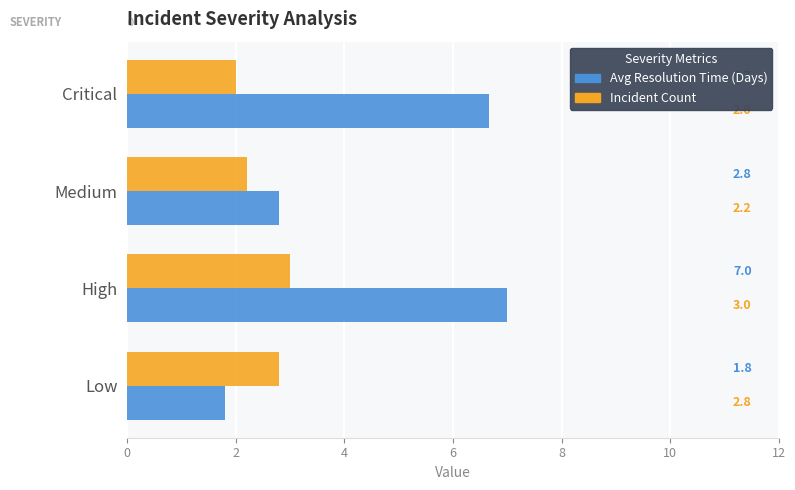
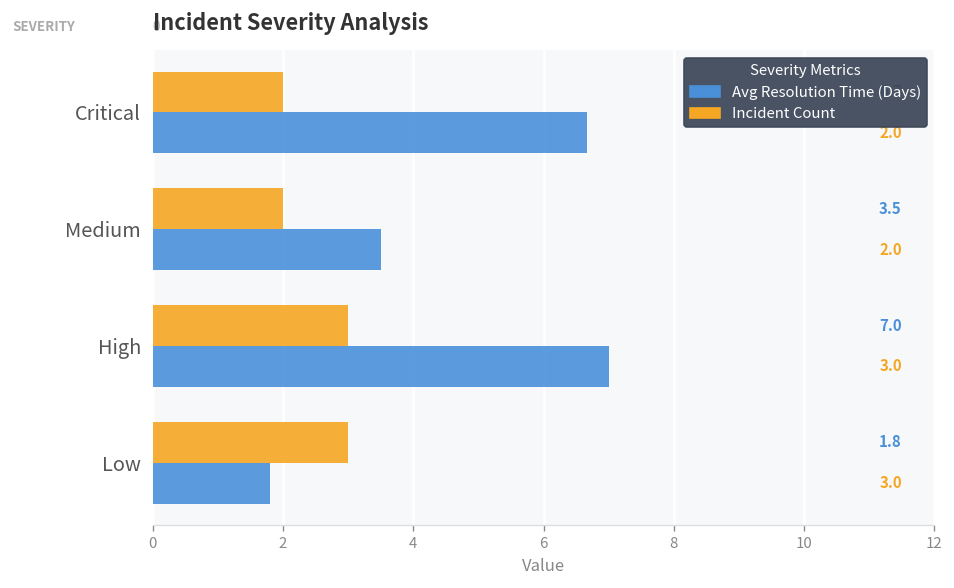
  {
    "Avg Resolution Time (Days)": {
-     "Medium": 2.8
+     "Medium": 3.5
    },
    "Incident Count": {
-     "Medium": 2.2,
-     "Low": 2.8
+     "Medium": 2.0,
+     "Low": 3.0
    }
  }
